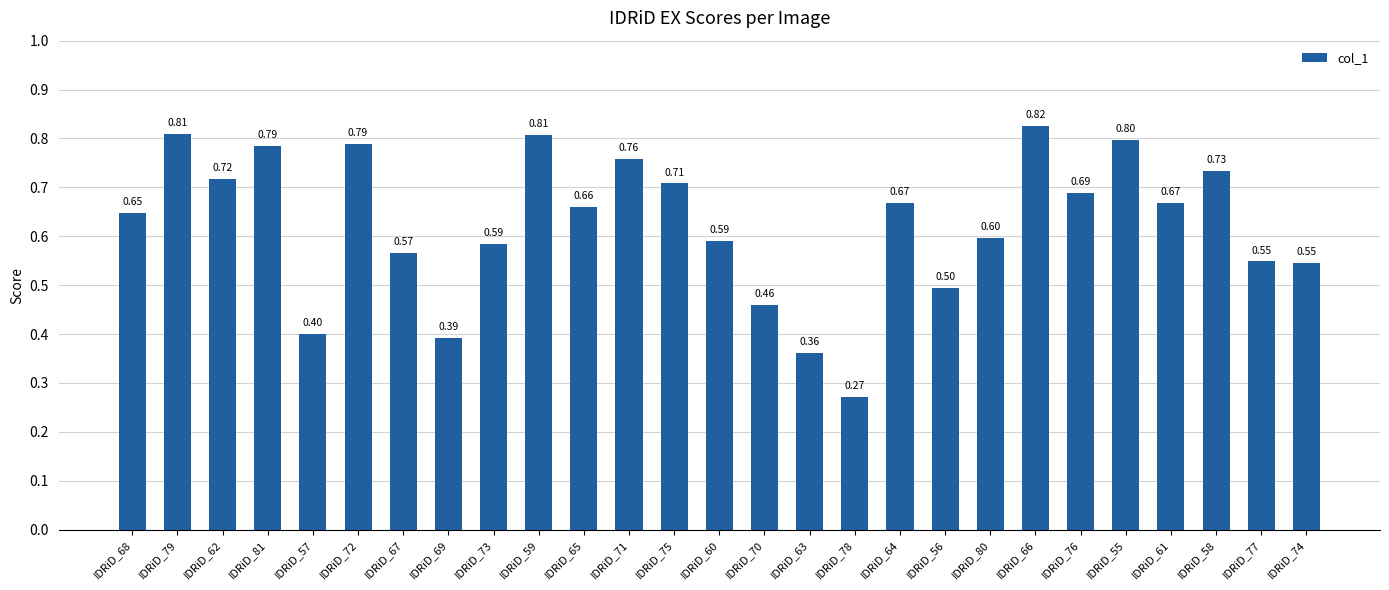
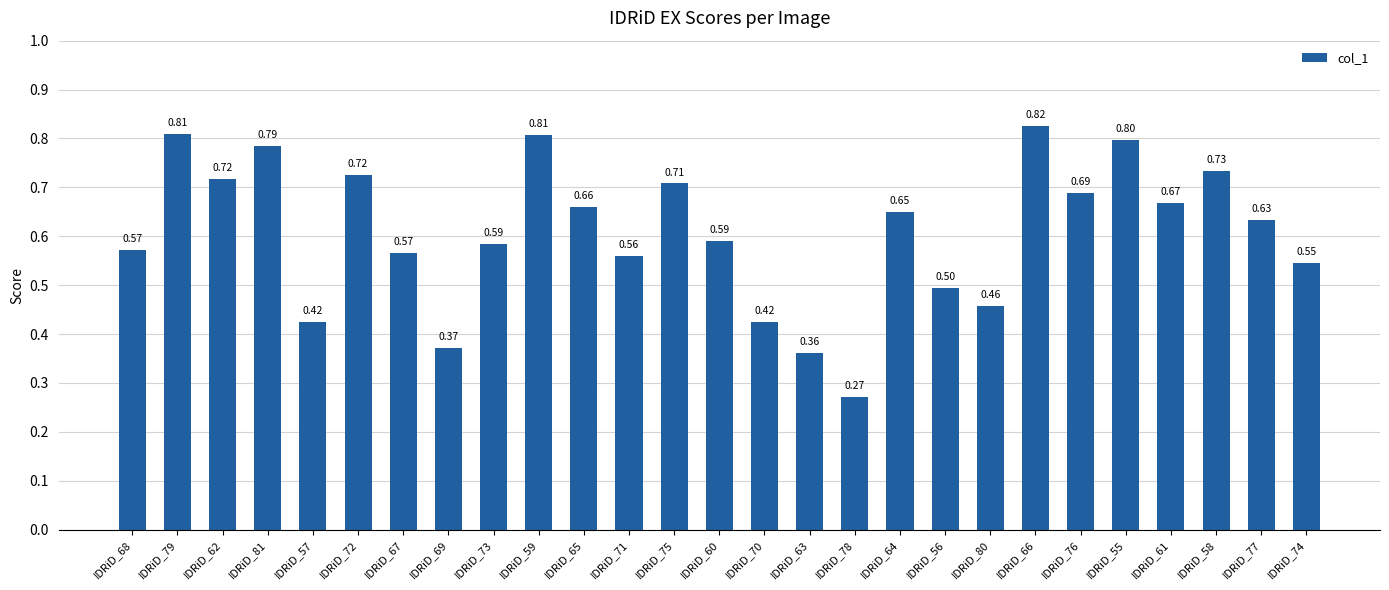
  {
-   "IDRiD_68": 0.65,
+   "IDRiD_68": 0.57,
    "IDRiD_79": 0.81,
    "IDRiD_62": 0.72,
    "IDRiD_81": 0.79,
-   "IDRiD_57": 0.40,
-   "IDRiD_72": 0.79,
+   "IDRiD_57": 0.42,
+   "IDRiD_72": 0.72,
    "IDRiD_67": 0.57,
-   "IDRiD_69": 0.39,
+   "IDRiD_69": 0.37,
    "IDRiD_73": 0.59,
    "IDRiD_59": 0.81,
    "IDRiD_65": 0.66,
-   "IDRiD_71": 0.76,
+   "IDRiD_71": 0.56,
    "IDRiD_75": 0.71,
    "IDRiD_60": 0.59,
-   "IDRiD_70": 0.46,
+   "IDRiD_70": 0.42,
    "IDRiD_63": 0.36,
    "IDRiD_78": 0.27,
-   "IDRiD_64": 0.67,
+   "IDRiD_64": 0.65,
    "IDRiD_56": 0.50,
-   "IDRiD_80": 0.60,
+   "IDRiD_80": 0.46,
    "IDRiD_66": 0.82,
    "IDRiD_76": 0.69,
    "IDRiD_55": 0.80,
    "IDRiD_61": 0.67,
    "IDRiD_58": 0.73,
-   "IDRiD_77": 0.55,
+   "IDRiD_77": 0.63,
    "IDRiD_74": 0.55
  }
